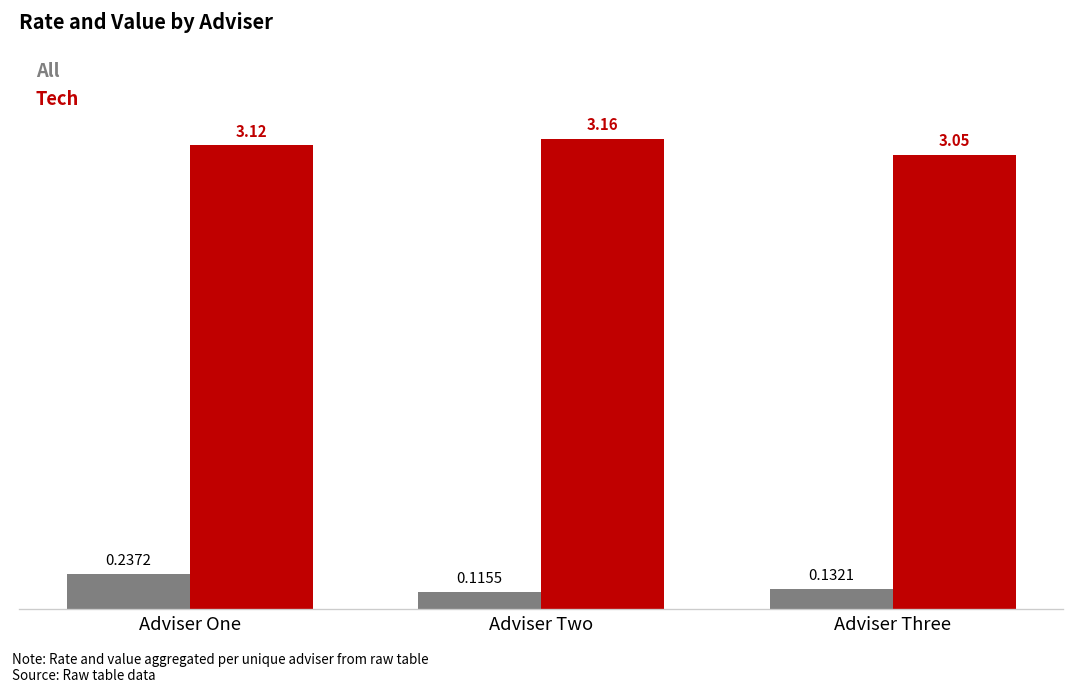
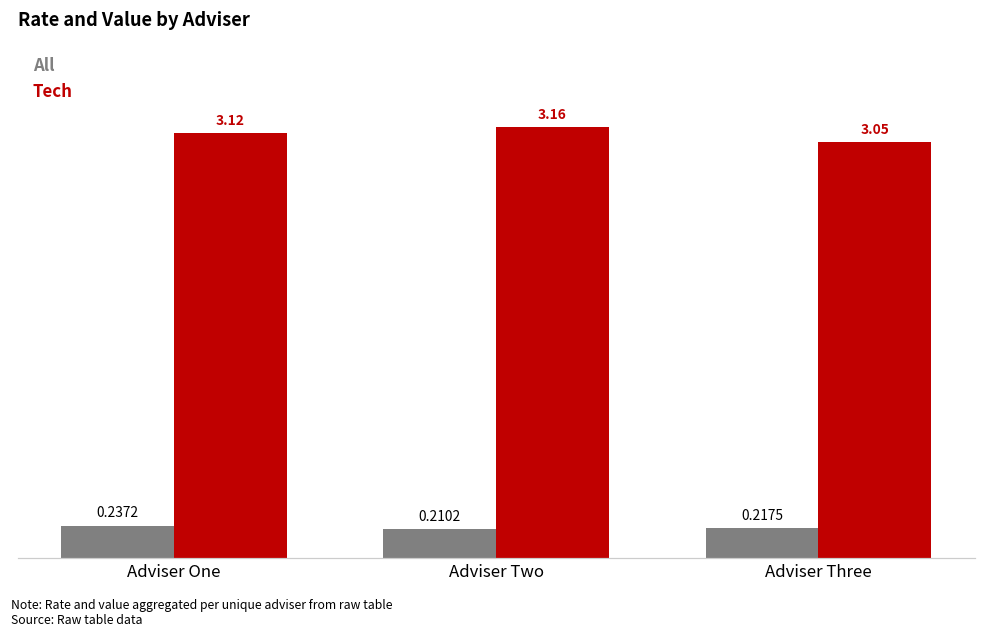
  {
    "All": {
      "Adviser One": 0.2372,
-     "Adviser Two": 0.1155,
-     "Adviser Three": 0.1321
+     "Adviser Two": 0.2102,
+     "Adviser Three": 0.2175
    },
    "Tech": {
      "Adviser One": 3.12,
      "Adviser Two": 3.16,
      "Adviser Three": 3.05
    }
  }
